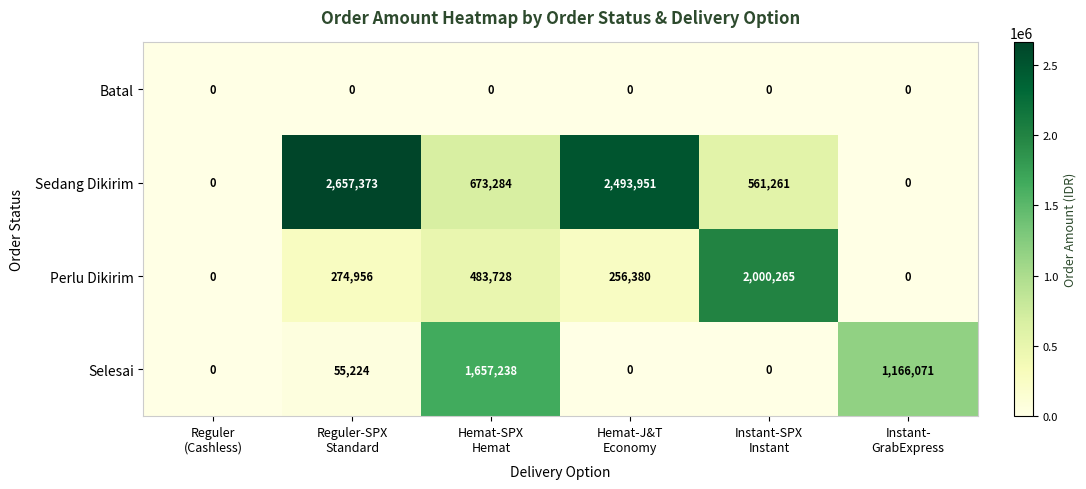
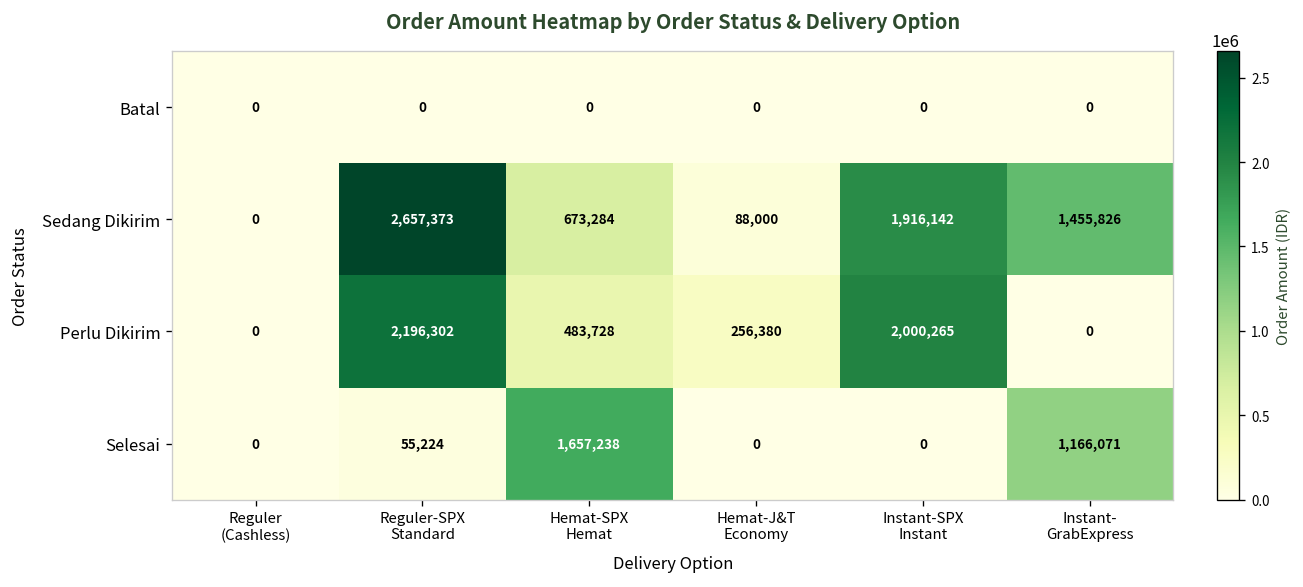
  {
    "Batal": {
      "Reguler (Cashless)": "0",
      "Reguler-SPX Standard": "0",
      "Hemat-SPX Hemat": "0",
      "Hemat-J&T Economy": "0",
      "Instant-SPX Instant": "0",
      "Instant- GrabExpress": "0"
    },
    "Sedang Dikirim": {
      "Reguler (Cashless)": "0",
      "Reguler-SPX Standard": "2,657,373",
      "Hemat-SPX Hemat": "673,284",
-     "Hemat-J&T Economy": "2,493,951",
-     "Instant-SPX Instant": "561,261",
-     "Instant- GrabExpress": "0"
+     "Hemat-J&T Economy": "88,000",
+     "Instant-SPX Instant": "1,916,142",
+     "Instant- GrabExpress": "1,455,826"
    },
    "Perlu Dikirim": {
      "Reguler (Cashless)": "0",
-     "Reguler-SPX Standard": "274,956",
+     "Reguler-SPX Standard": "2,196,302",
      "Hemat-SPX Hemat": "483,728",
      "Hemat-J&T Economy": "256,380",
      "Instant-SPX Instant": "2,000,265",
      "Instant- GrabExpress": "0"
    },
    "Selesai": {
      "Reguler (Cashless)": "0",
      "Reguler-SPX Standard": "55,224",
      "Hemat-SPX Hemat": "1,657,238",
      "Hemat-J&T Economy": "0",
      "Instant-SPX Instant": "0",
      "Instant- GrabExpress": "1,166,071"
    }
  }
